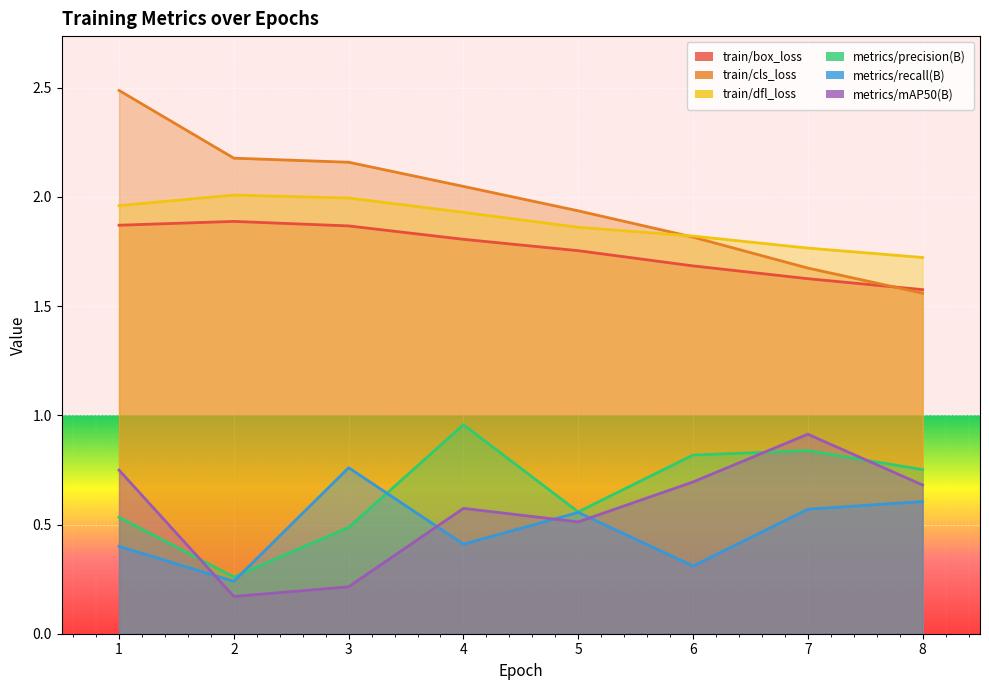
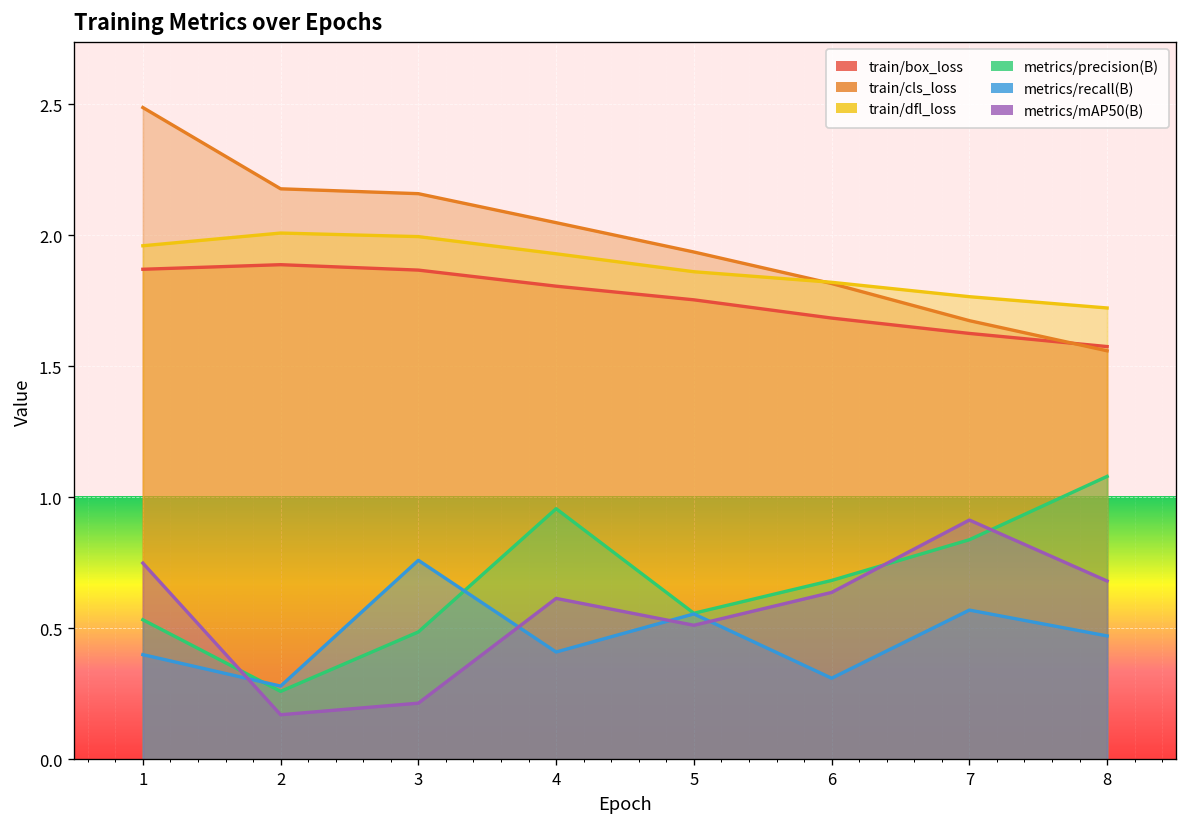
  {
    "metrics/precision(B)": {
      "1": 0.53,
      "2": 0.26,
      "3": 0.49,
      "4": 0.96,
-     "6": 0.82,
+     "6": 0.68,
      "7": 0.84,
-     "8": 0.75
+     "8": 1.08
    },
    "metrics/recall(B)": {
      "1": 0.40,
-     "2": 0.24,
+     "2": 0.28,
      "3": 0.76,
      "4": 0.41,
      "6": 0.31,
      "7": 0.57,
-     "8": 0.61
+     "8": 0.47
    },
    "metrics/mAP50(B)": {
      "1": 0.75,
      "2": 0.17,
      "3": 0.21,
-     "4": 0.57,
+     "4": 0.61,
      "5": 0.51,
-     "6": 0.69,
+     "6": 0.64,
      "7": 0.91,
      "8": 0.68
    }
  }
